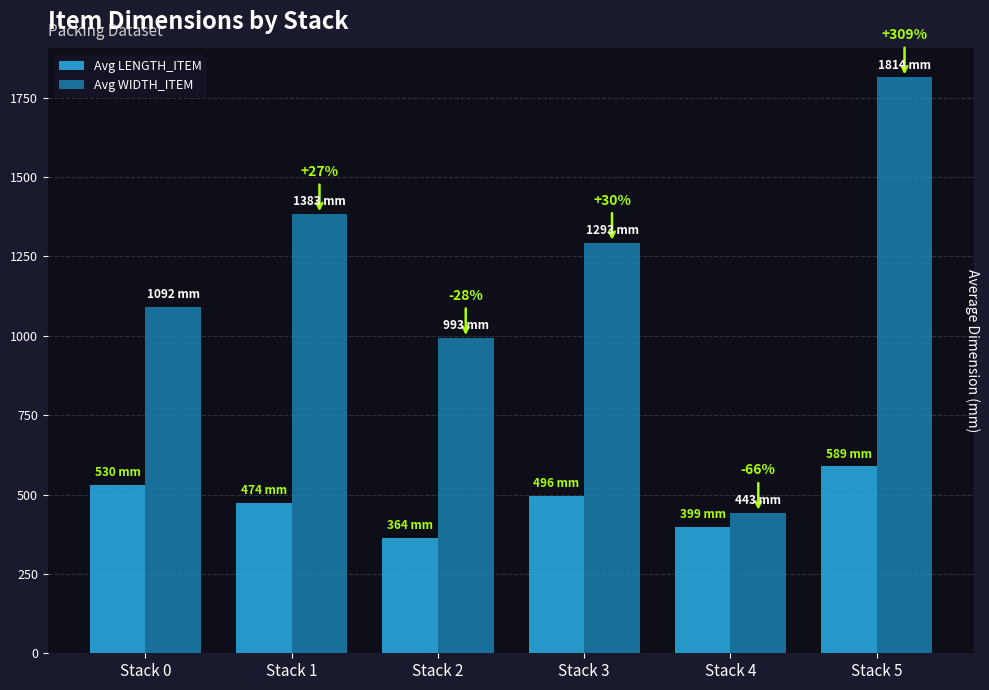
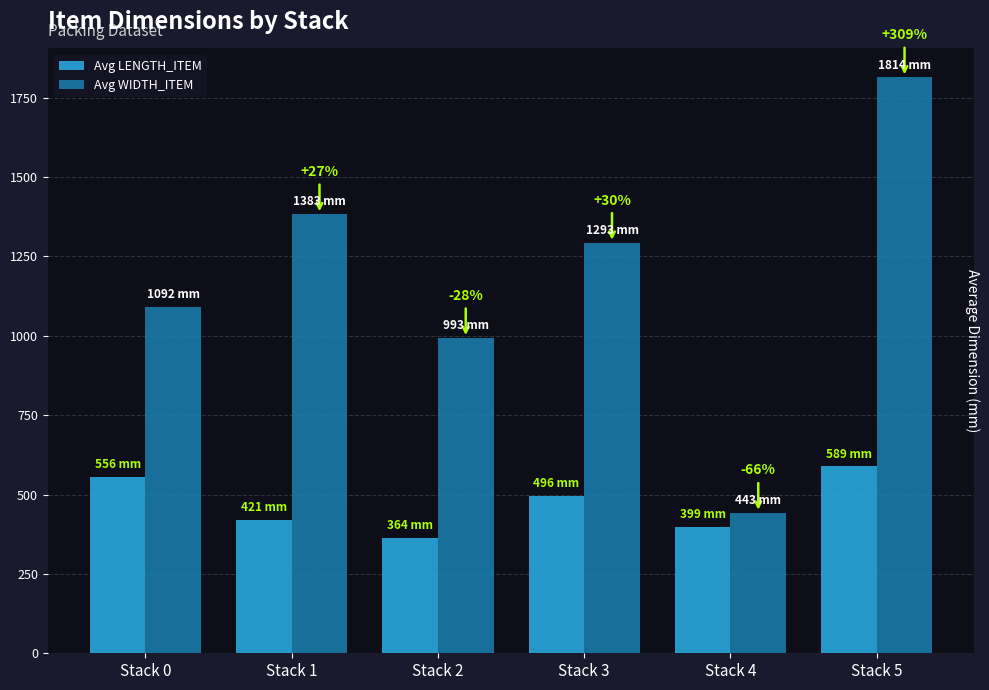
  {
    "Avg LENGTH_ITEM": {
-     "Stack 0": 530,
-     "Stack 1": 474,
+     "Stack 0": 556,
+     "Stack 1": 421,
      "Stack 2": 364,
      "Stack 3": 496,
      "Stack 4": 399,
      "Stack 5": 589
    },
    "Avg WIDTH_ITEM": {
      "Stack 0": 1092
    }
  }
